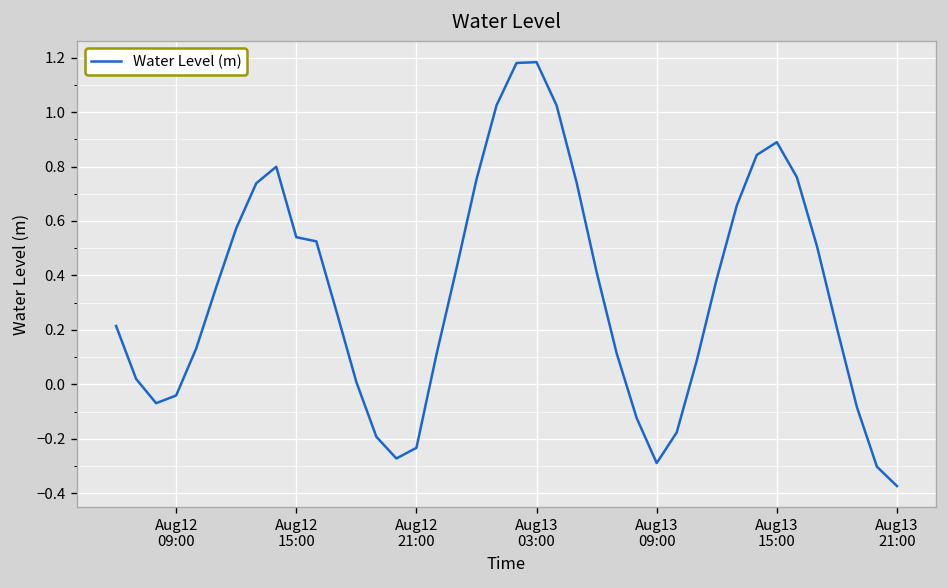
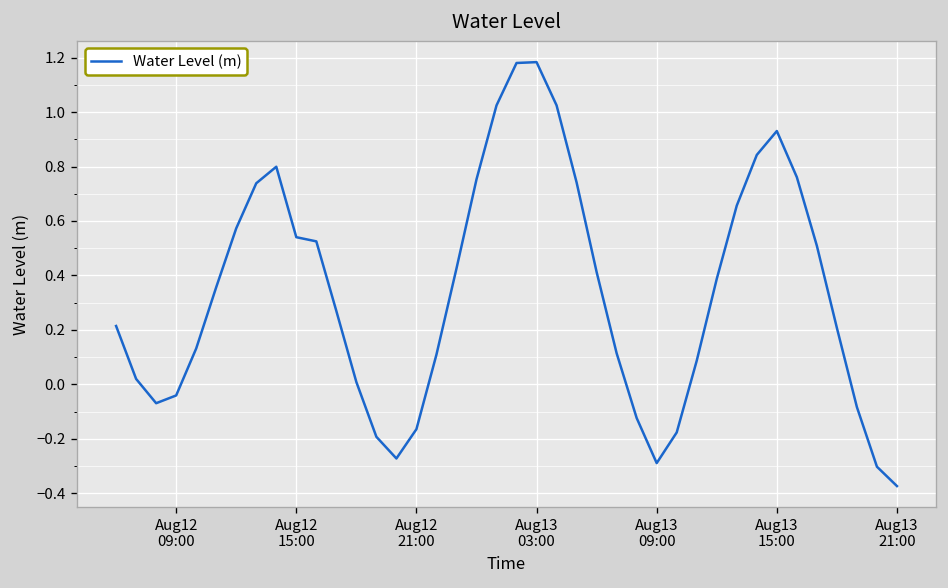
  {
    "Aug12 09:00": -0.04,
    "Aug12 15:00": 0.54,
-   "Aug12 21:00": -0.23,
+   "Aug12 21:00": -0.16,
    "Aug13 03:00": 1.18,
    "Aug13 09:00": -0.29,
-   "Aug13 15:00": 0.89,
+   "Aug13 15:00": 0.93,
    "Aug13 21:00": -0.37
  }
